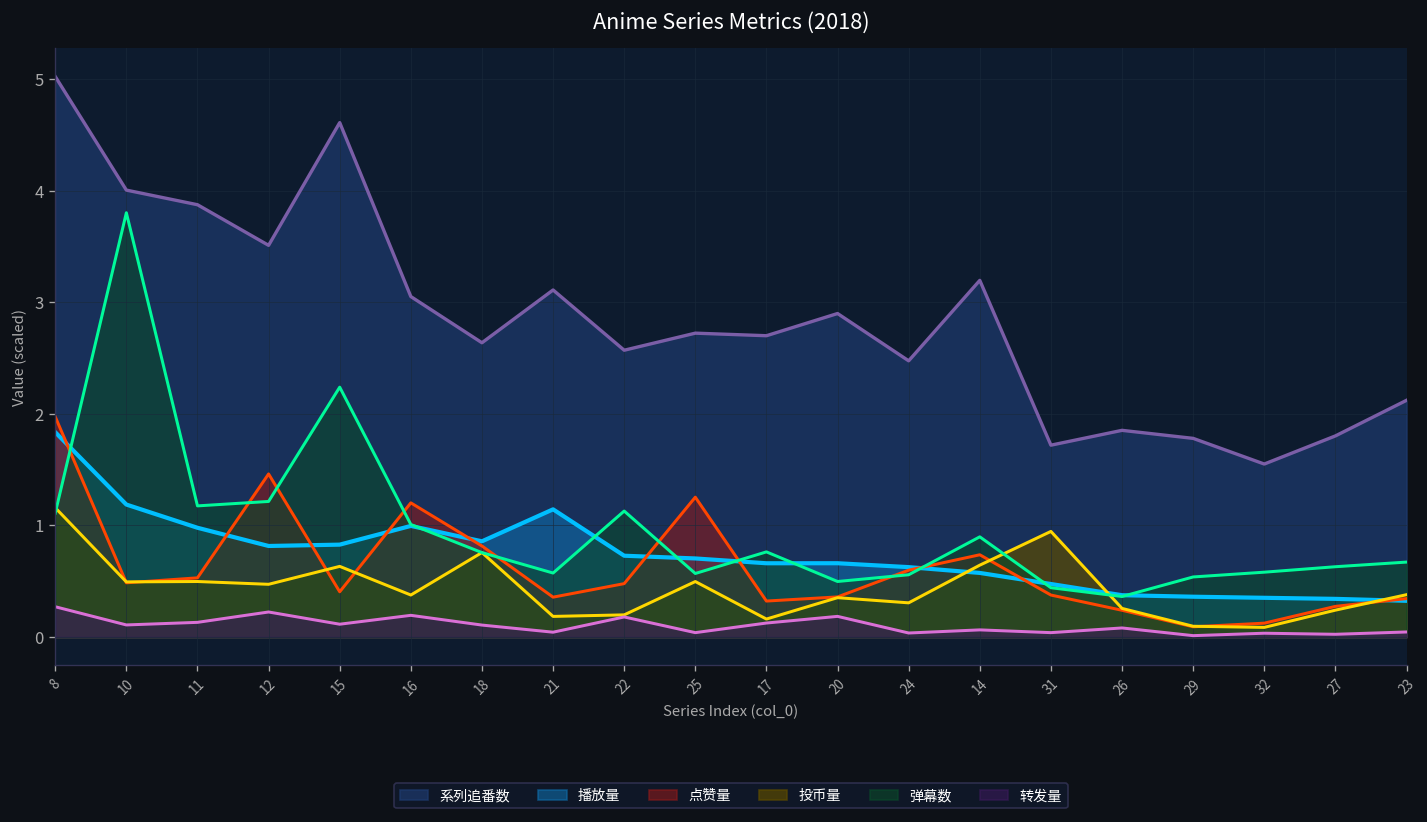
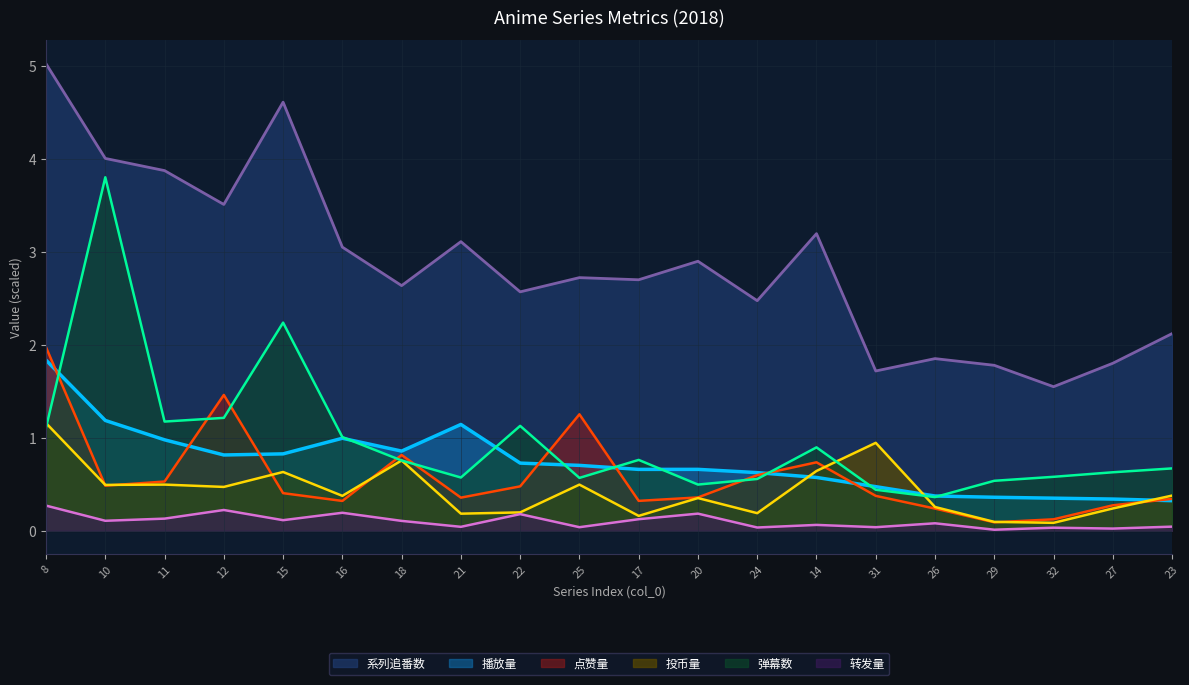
  {
    "点赞量": {
      "8": 2.0,
      "11": 0.5,
      "12": 1.5,
      "15": 0.4,
-     "16": 1.2,
+     "16": 0.3,
      "18": 0.8,
      "21": 0.4,
      "22": 0.5,
      "25": 1.3,
      "17": 0.3,
      "14": 0.7,
      "31": 0.4,
      "32": 0.1,
      "27": 0.3
    },
    "投币量": {
      "8": 1.2,
      "11": 0.5,
      "12": 0.5,
      "15": 0.6,
      "16": 0.4,
      "21": 0.2,
      "25": 0.5,
      "17": 0.2,
-     "24": 0.3,
+     "24": 0.2,
      "14": 0.6,
      "31": 0.9,
      "32": 0.1,
      "27": 0.2,
      "23": 0.4
    },
    "弹幕数": {
      "8": 1.1,
      "10": 3.8,
      "11": 1.2,
      "12": 1.2,
      "15": 2.2,
      "21": 0.6,
      "22": 1.1,
      "25": 0.6,
      "17": 0.8,
      "20": 0.5,
      "24": 0.6,
      "14": 0.9,
      "31": 0.4,
      "29": 0.5,
      "32": 0.6,
      "27": 0.6,
      "23": 0.7
    }
  }
